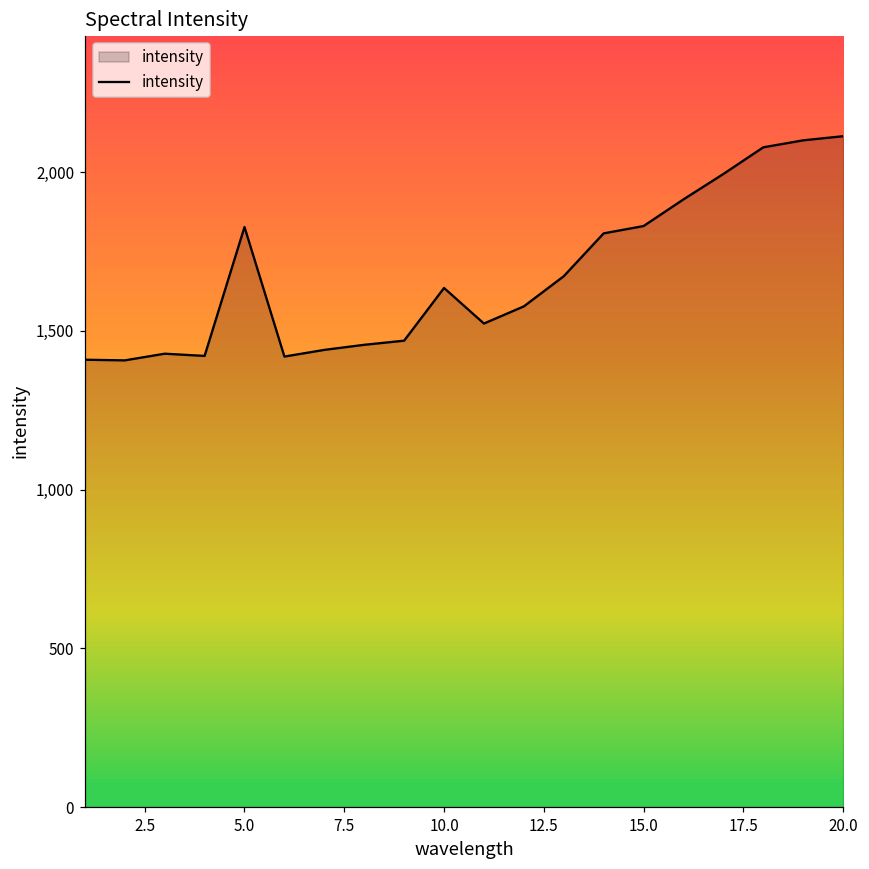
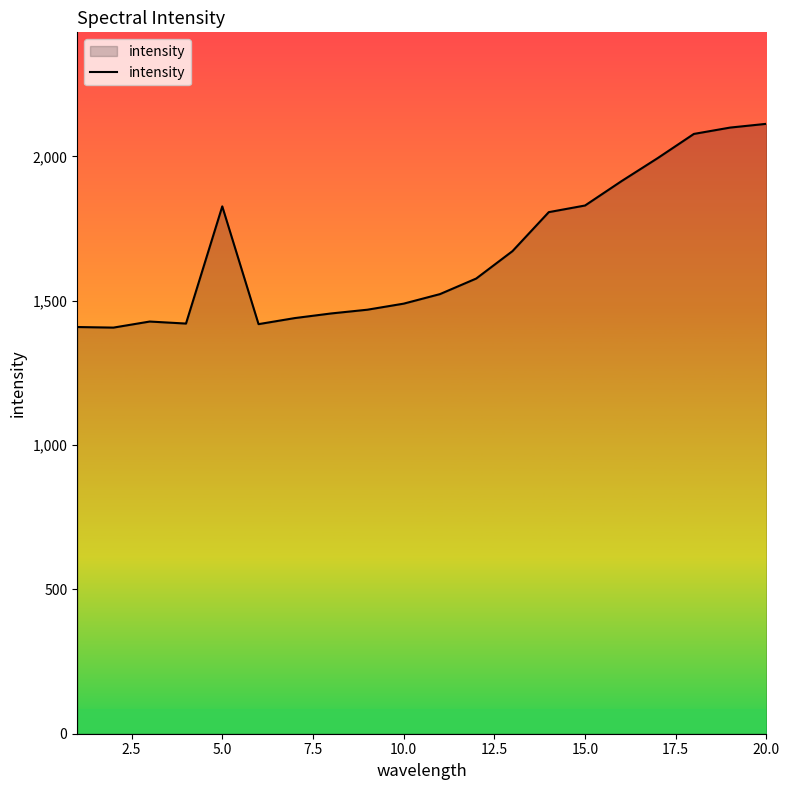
  {
    "5.0": "1,830",
-   "10.0": "1,640",
+   "10.0": "1,490",
    "15.0": "1,830",
    "20.0": "2,110"
  }
